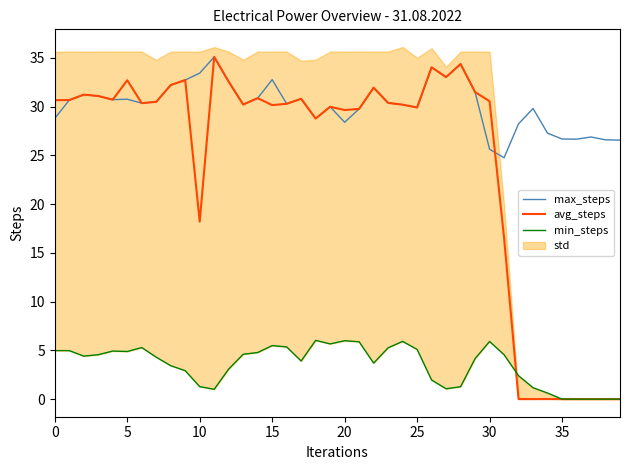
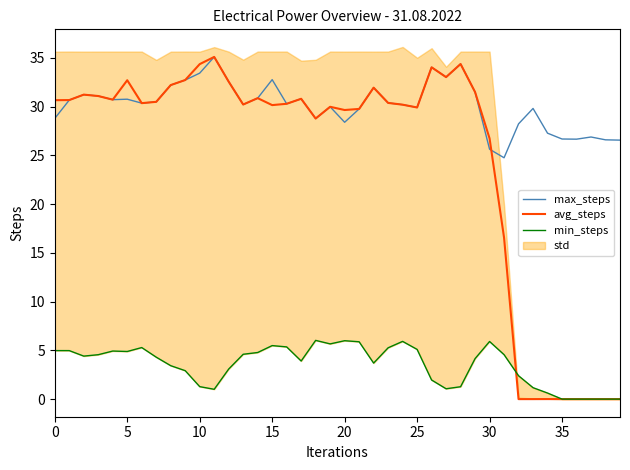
  {
    "max_steps": {
      "0": 29,
      "5": 31,
      "10": 33,
      "15": 33,
      "20": 28,
      "30": 26,
      "35": 27
    },
    "avg_steps": {
      "0": 31,
      "5": 33,
-     "10": 18,
+     "10": 34,
      "15": 30,
      "20": 30,
-     "30": 31
+     "30": 27
    },
    "min_steps": {
      "0": 5,
      "5": 5,
      "10": 1,
      "15": 5,
      "20": 6,
      "25": 5,
      "30": 6
    }
  }
